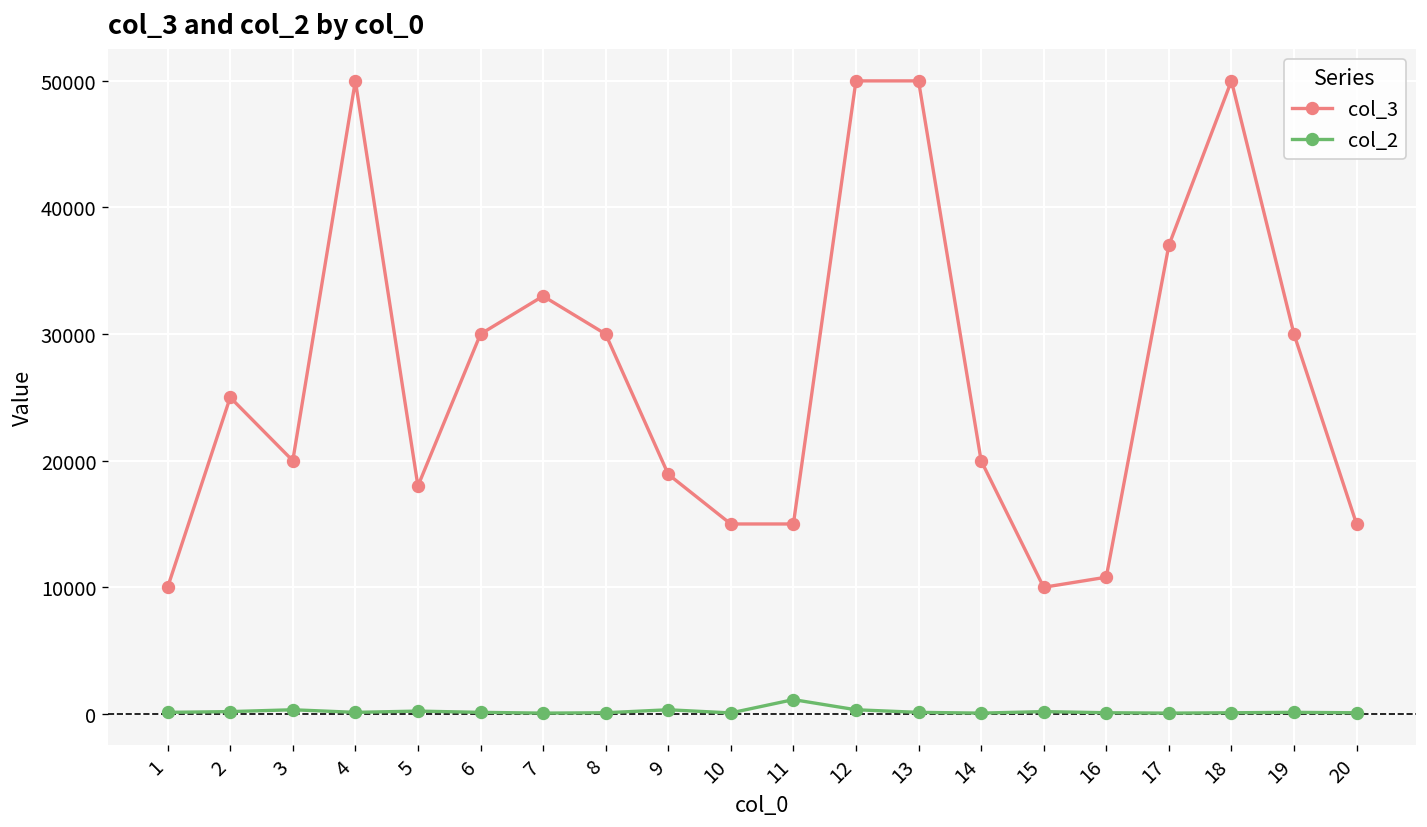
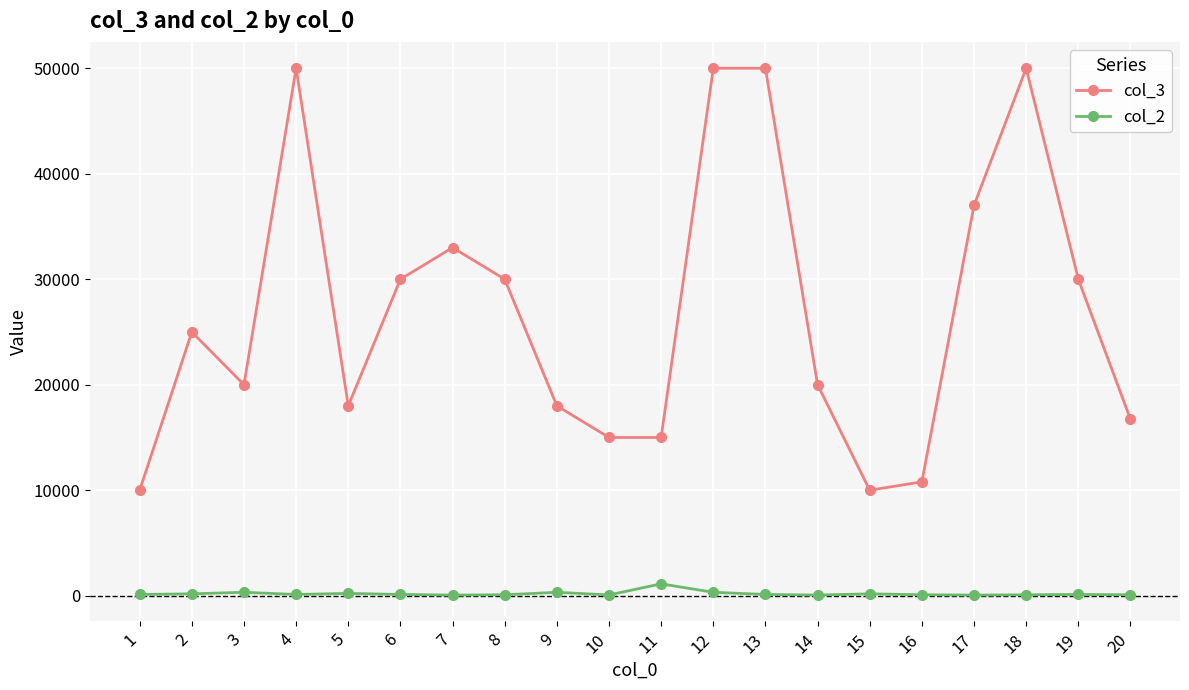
  {
    "col_3": {
      "1": 10000,
      "2": 25000,
      "3": 20000,
      "4": 50000,
      "5": 18000,
      "6": 30000,
      "7": 33000,
      "8": 30000,
-     "9": 18900,
+     "9": 18000,
      "10": 15000,
      "11": 15000,
      "12": 50000,
      "13": 50000,
      "14": 20000,
      "15": 10000,
      "16": 10800,
      "17": 37000,
      "18": 50000,
      "19": 30000,
-     "20": 15000
+     "20": 16700
    },
    "col_2": {
      "1": 100,
      "2": 200,
      "3": 300,
      "4": 100,
      "5": 200,
      "6": 100,
      "7": 100,
      "8": 100,
      "9": 300,
      "10": 100,
      "11": 1100,
      "12": 300,
      "13": 100,
      "14": 100,
      "15": 200,
      "16": 100,
      "17": 100,
      "18": 100,
      "19": 100,
      "20": 100
    }
  }
